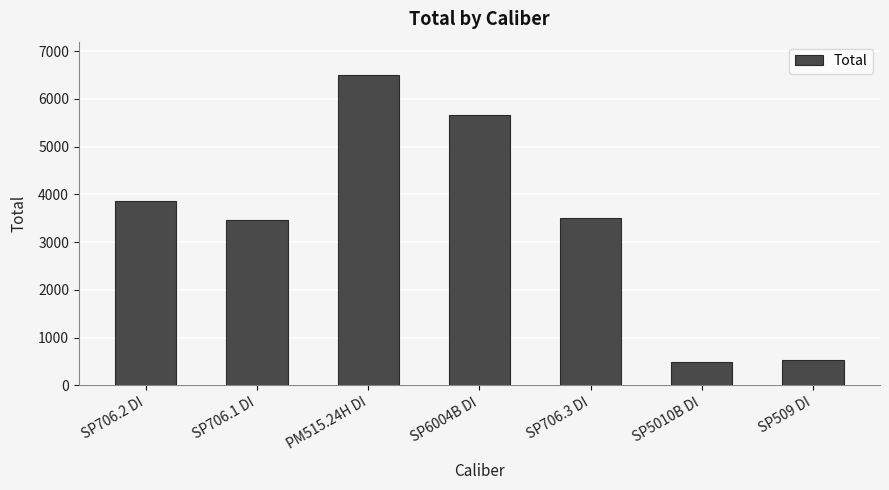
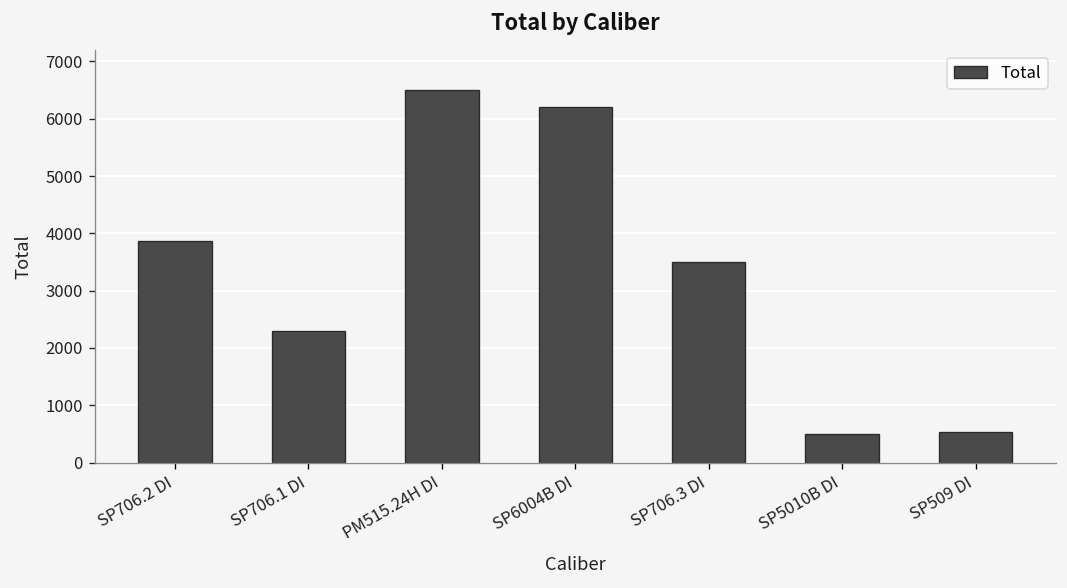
  {
    "SP706.2 DI": 3900,
-   "SP706.1 DI": 3500,
+   "SP706.1 DI": 2300,
    "PM515.24H DI": 6500,
-   "SP6004B DI": 5700,
+   "SP6004B DI": 6200,
    "SP706.3 DI": 3500,
    "SP5010B DI": 500,
    "SP509 DI": 500
  }
